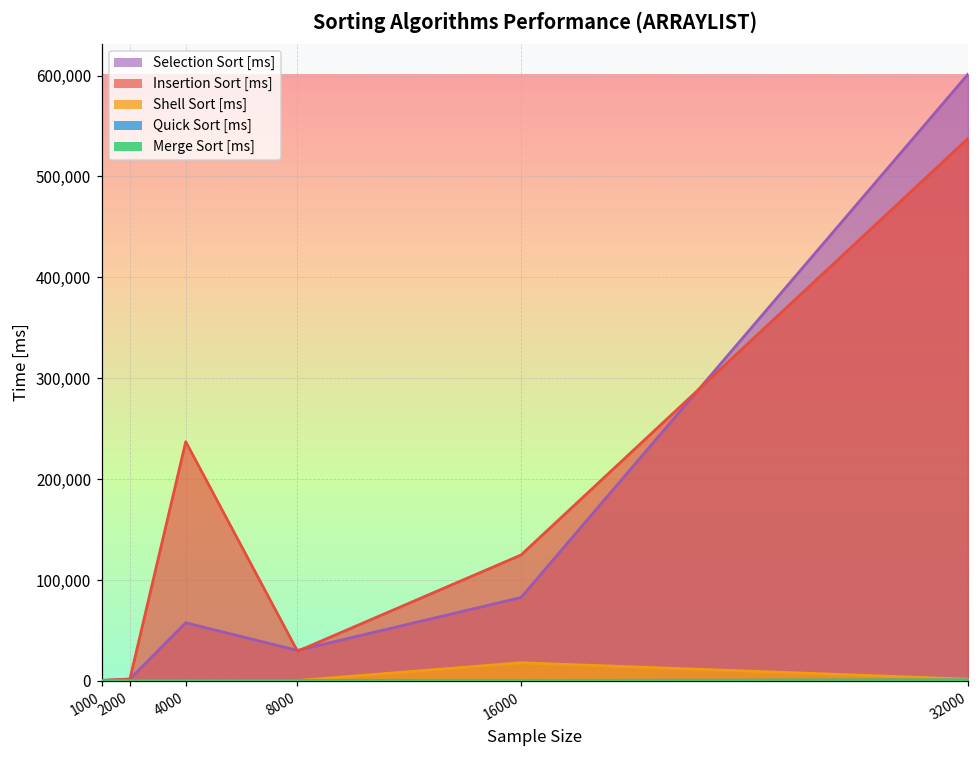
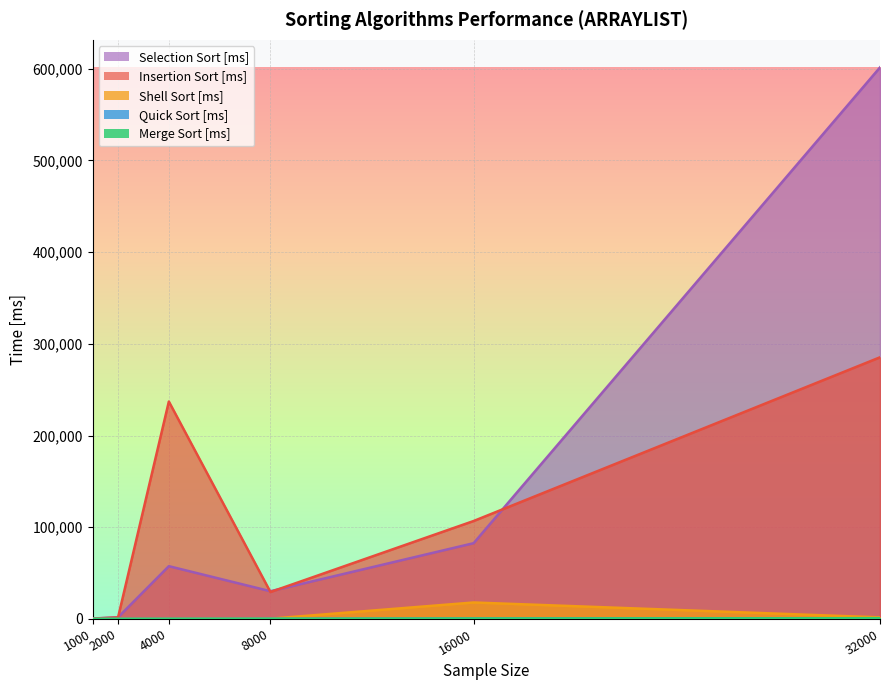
  {
    "Selection Sort [ms]": {
      "4000": "60,000",
      "16000": "80,000",
      "32000": "600,000"
    },
    "Insertion Sort [ms]": {
      "4000": "240,000",
-     "16000": "120,000",
-     "32000": "540,000"
+     "16000": "110,000",
+     "32000": "290,000"
    },
    "Shell Sort [ms]": {
      "16000": "20,000"
    },
    "Merge Sort [ms]": {
      "16000": "0"
    }
  }
